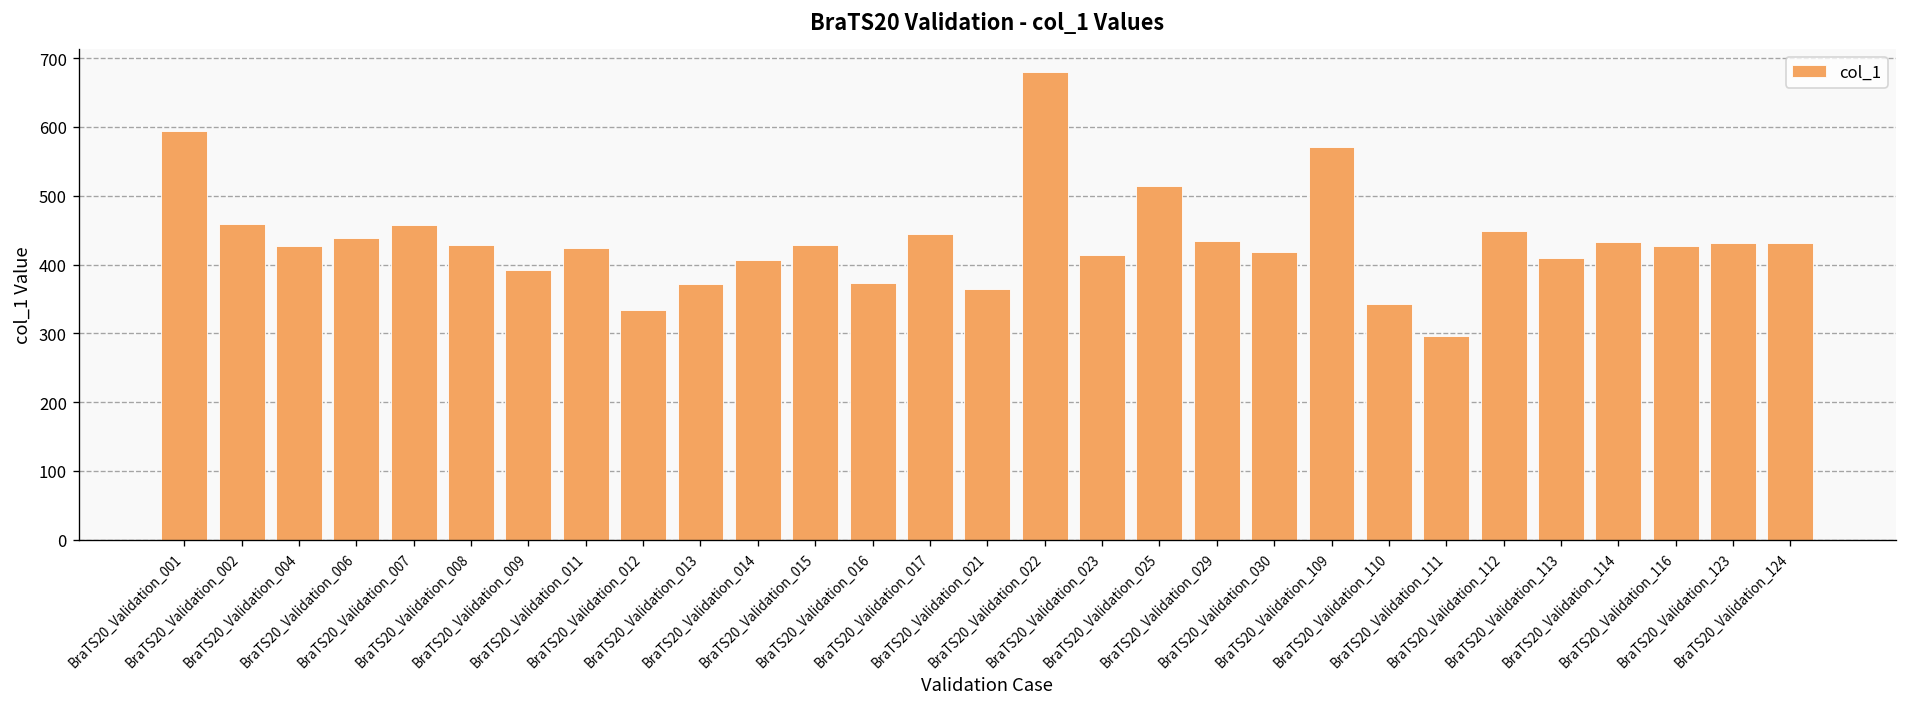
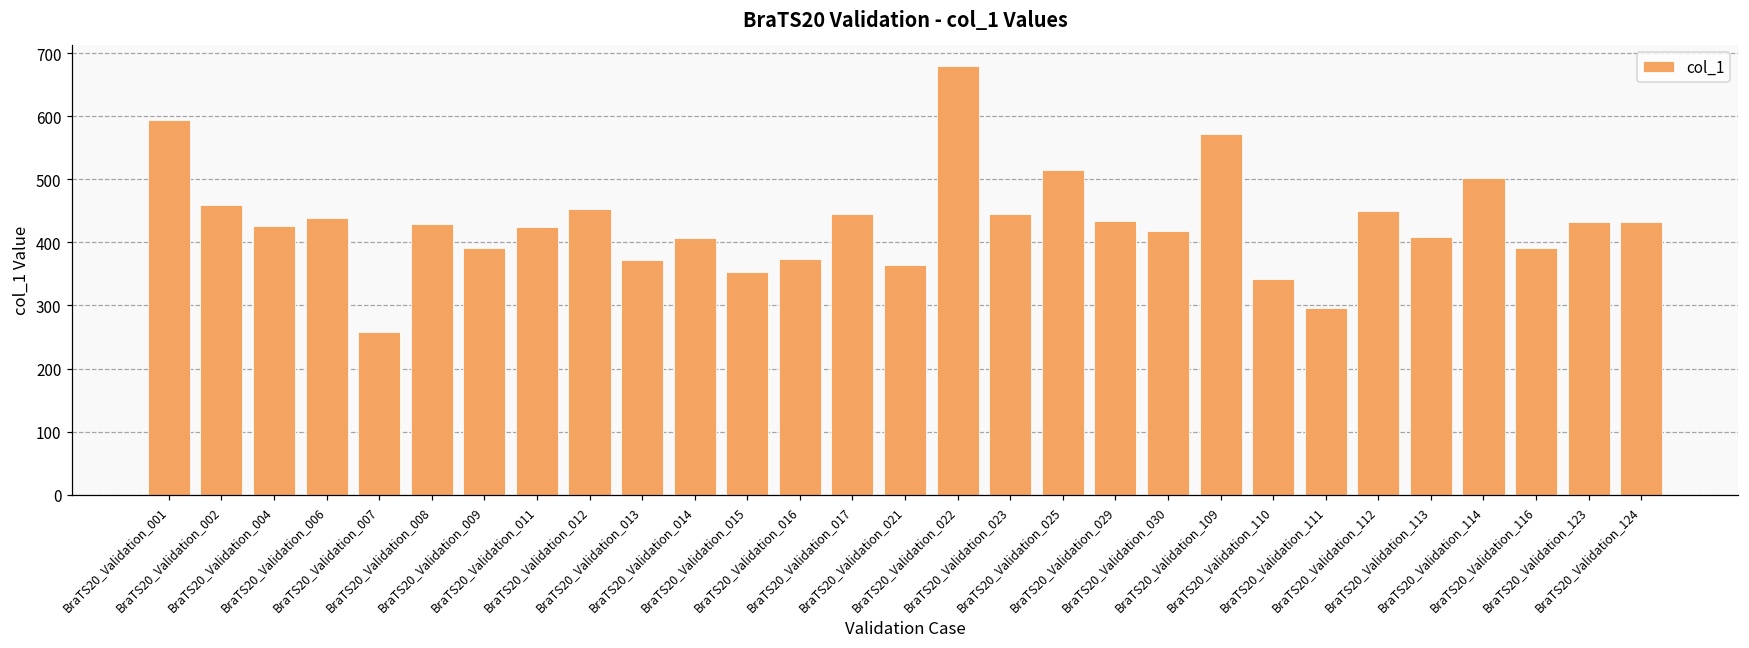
  {
    "BraTS20_Validation_001": 590,
    "BraTS20_Validation_002": 460,
    "BraTS20_Validation_004": 430,
    "BraTS20_Validation_006": 440,
-   "BraTS20_Validation_007": 460,
+   "BraTS20_Validation_007": 260,
    "BraTS20_Validation_008": 430,
    "BraTS20_Validation_009": 390,
    "BraTS20_Validation_011": 420,
-   "BraTS20_Validation_012": 330,
+   "BraTS20_Validation_012": 450,
    "BraTS20_Validation_013": 370,
    "BraTS20_Validation_014": 410,
-   "BraTS20_Validation_015": 430,
+   "BraTS20_Validation_015": 350,
    "BraTS20_Validation_016": 370,
    "BraTS20_Validation_017": 440,
    "BraTS20_Validation_021": 360,
    "BraTS20_Validation_022": 680,
-   "BraTS20_Validation_023": 410,
+   "BraTS20_Validation_023": 450,
    "BraTS20_Validation_025": 510,
    "BraTS20_Validation_029": 430,
    "BraTS20_Validation_030": 420,
    "BraTS20_Validation_109": 570,
    "BraTS20_Validation_110": 340,
    "BraTS20_Validation_111": 300,
    "BraTS20_Validation_112": 450,
    "BraTS20_Validation_113": 410,
-   "BraTS20_Validation_114": 430,
-   "BraTS20_Validation_116": 430,
+   "BraTS20_Validation_114": 500,
+   "BraTS20_Validation_116": 390,
    "BraTS20_Validation_123": 430,
    "BraTS20_Validation_124": 430
  }
